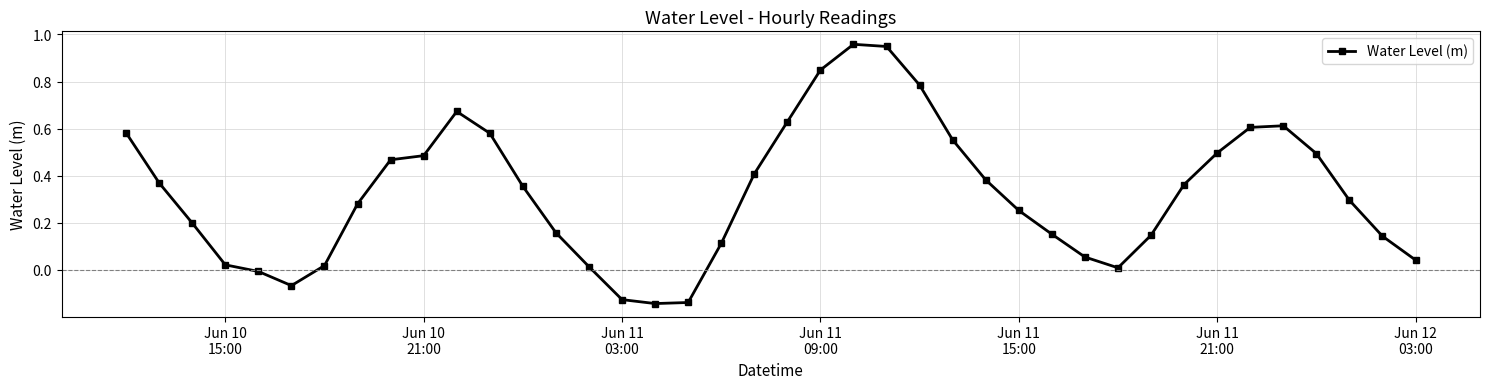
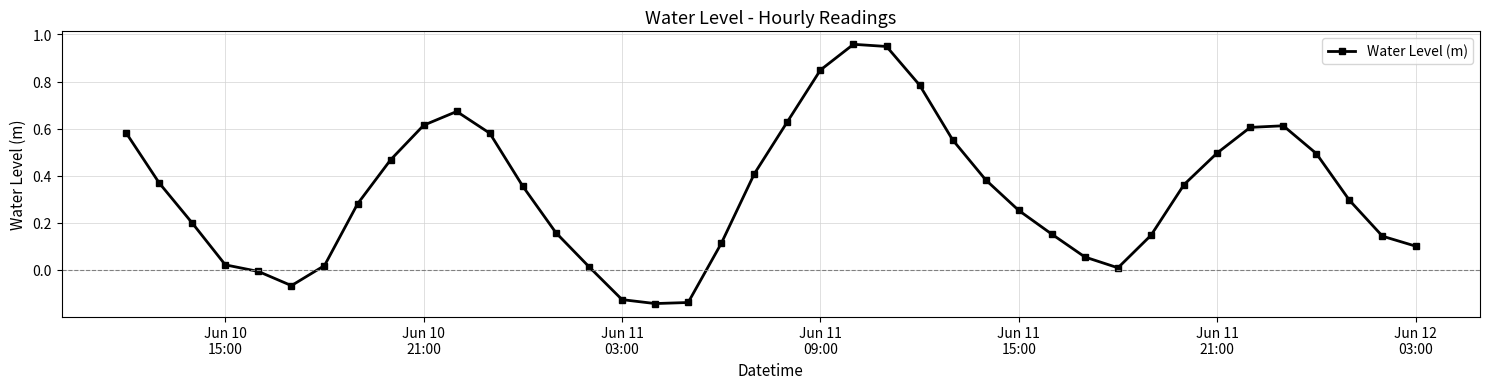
  {
    "Jun 10 15:00": 0.02,
-   "Jun 10 21:00": 0.48,
+   "Jun 10 21:00": 0.61,
    "Jun 11 03:00": -0.13,
    "Jun 11 09:00": 0.85,
    "Jun 11 15:00": 0.25,
    "Jun 11 21:00": 0.50,
-   "Jun 12 03:00": 0.04
+   "Jun 12 03:00": 0.10
  }
